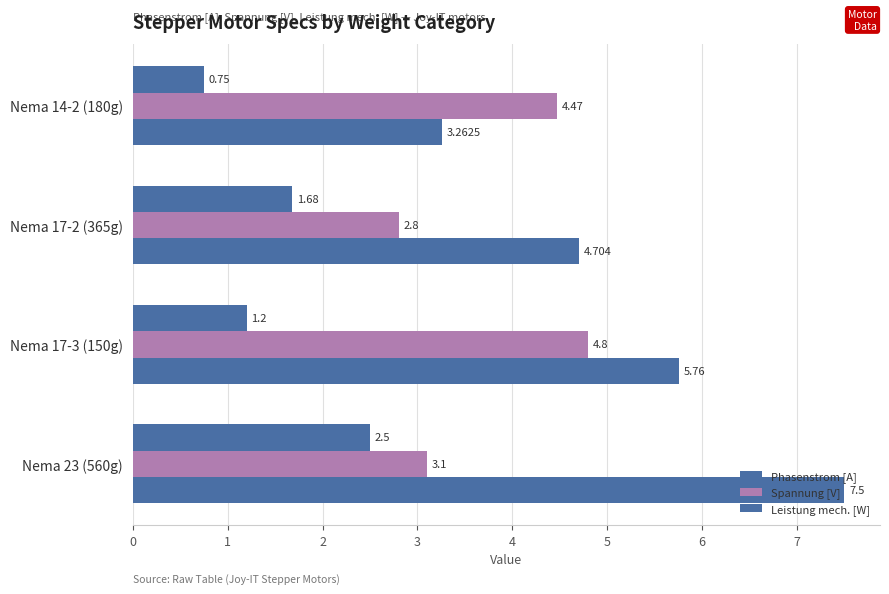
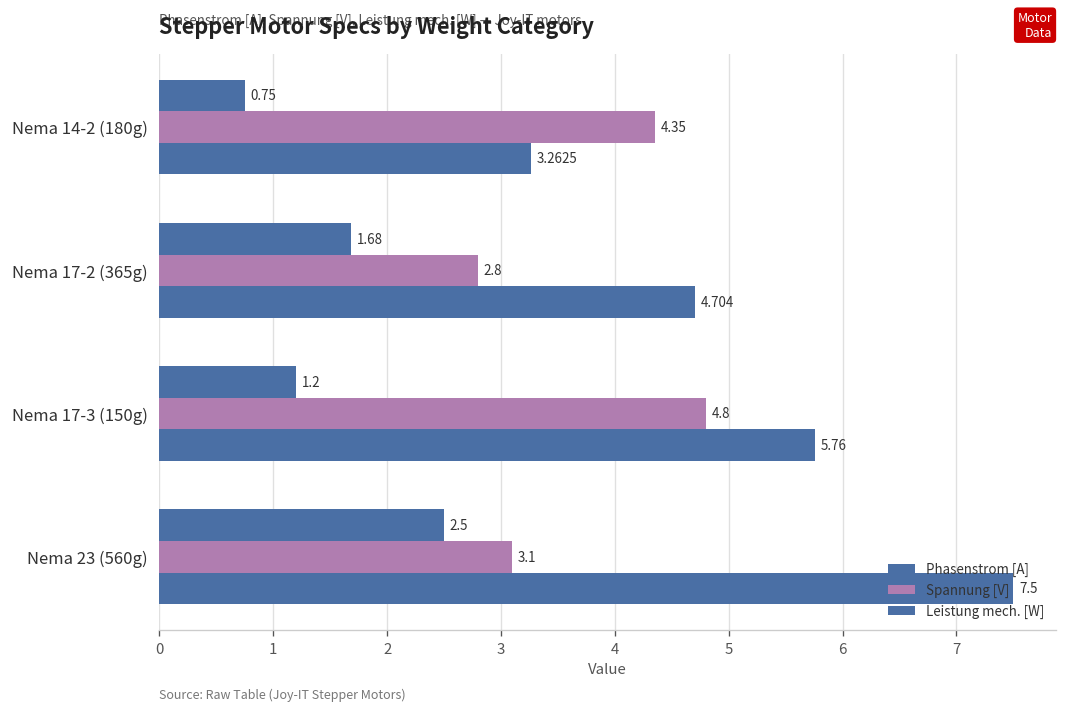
  {
    "Spannung [V]": {
-     "Nema 14-2 (180g)": 4.47,
+     "Nema 14-2 (180g)": 4.35,
      "Nema 17-2 (365g)": 2.8,
      "Nema 17-3 (150g)": 4.8,
      "Nema 23 (560g)": 3.1
    }
  }
